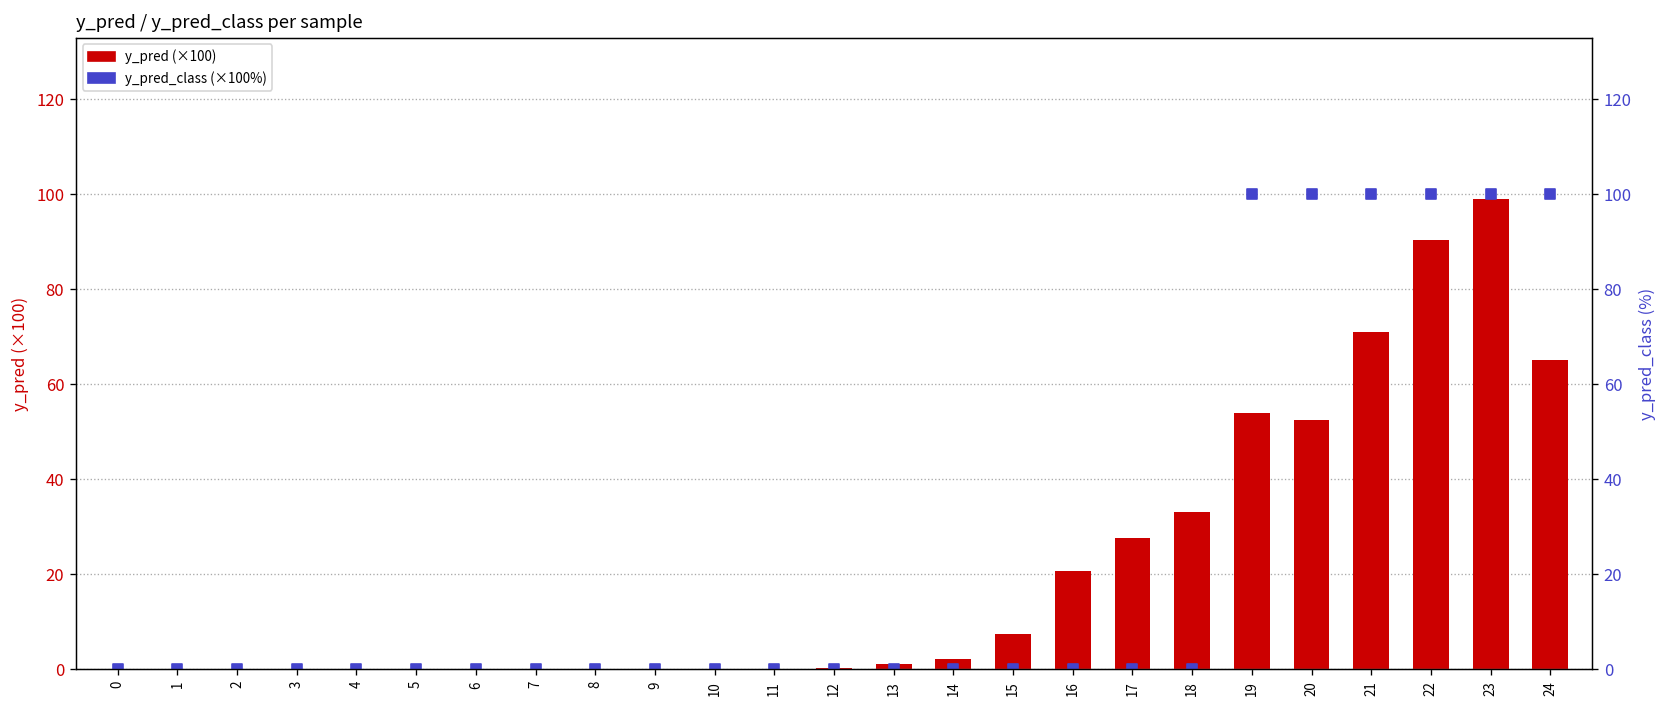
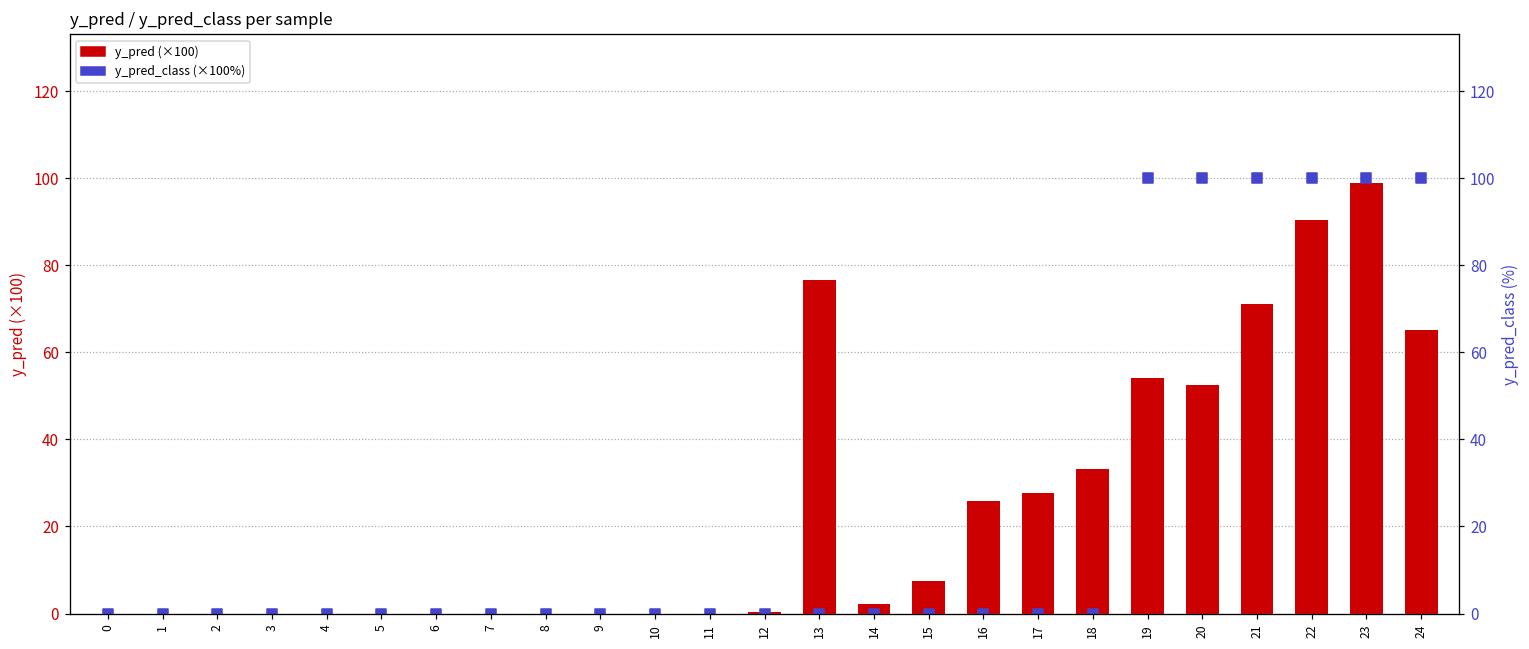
  {
    "y_pred (×100)": {
-     "13": 1,
+     "13": 77,
      "14": 2,
      "15": 8,
-     "16": 21,
+     "16": 26,
      "17": 28,
      "18": 33,
      "19": 54,
      "20": 53,
      "21": 71,
      "22": 90,
      "23": 99,
      "24": 65
    }
  }
